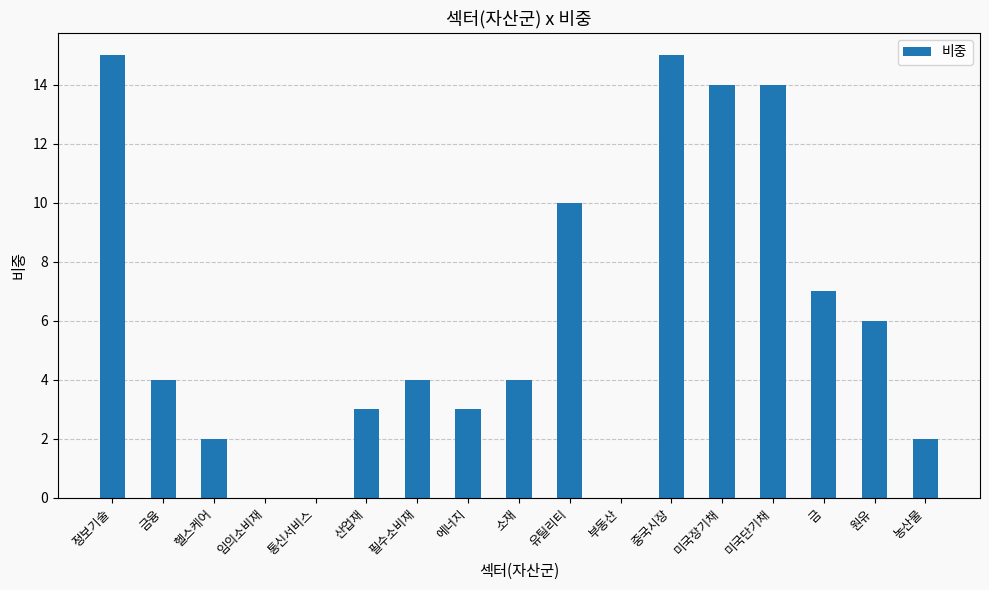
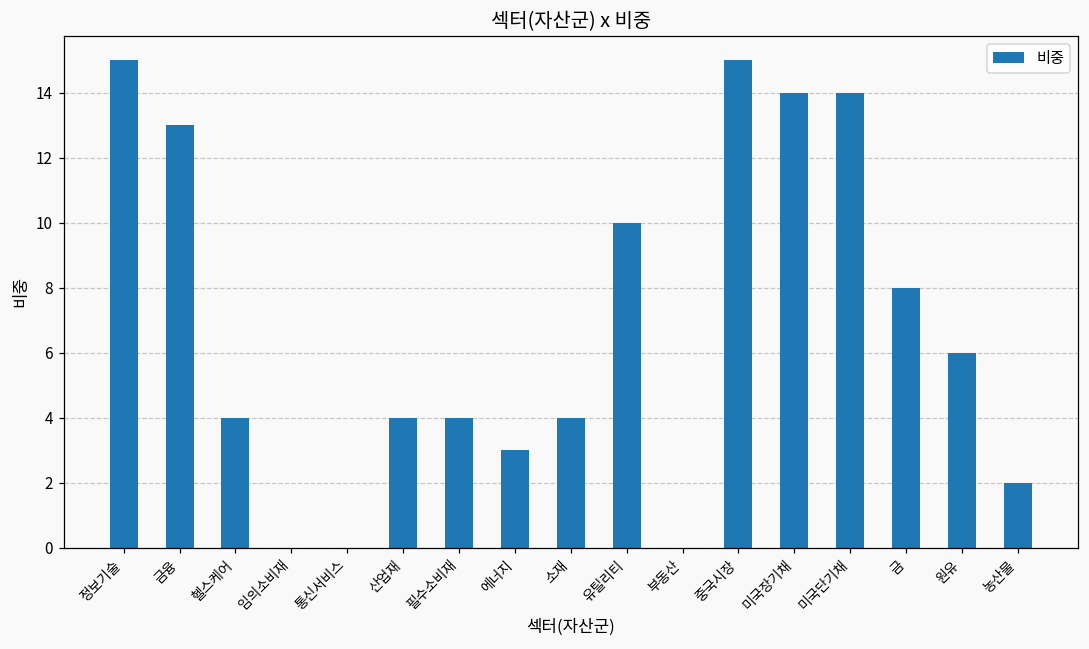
  {
    "정보기술": 15,
-   "금융": 4,
-   "헬스케어": 2,
+   "금융": 13,
+   "헬스케어": 4,
    "임의소비재": 0,
    "통신서비스": 0,
-   "산업재": 3,
+   "산업재": 4,
    "필수소비재": 4,
    "에너지": 3,
    "소재": 4,
    "유틸리티": 10,
    "부동산": 0,
    "중국시장": 15,
    "미국장기채": 14,
    "미국단기채": 14,
-   "금": 7,
+   "금": 8,
    "원유": 6,
    "농산물": 2
  }
